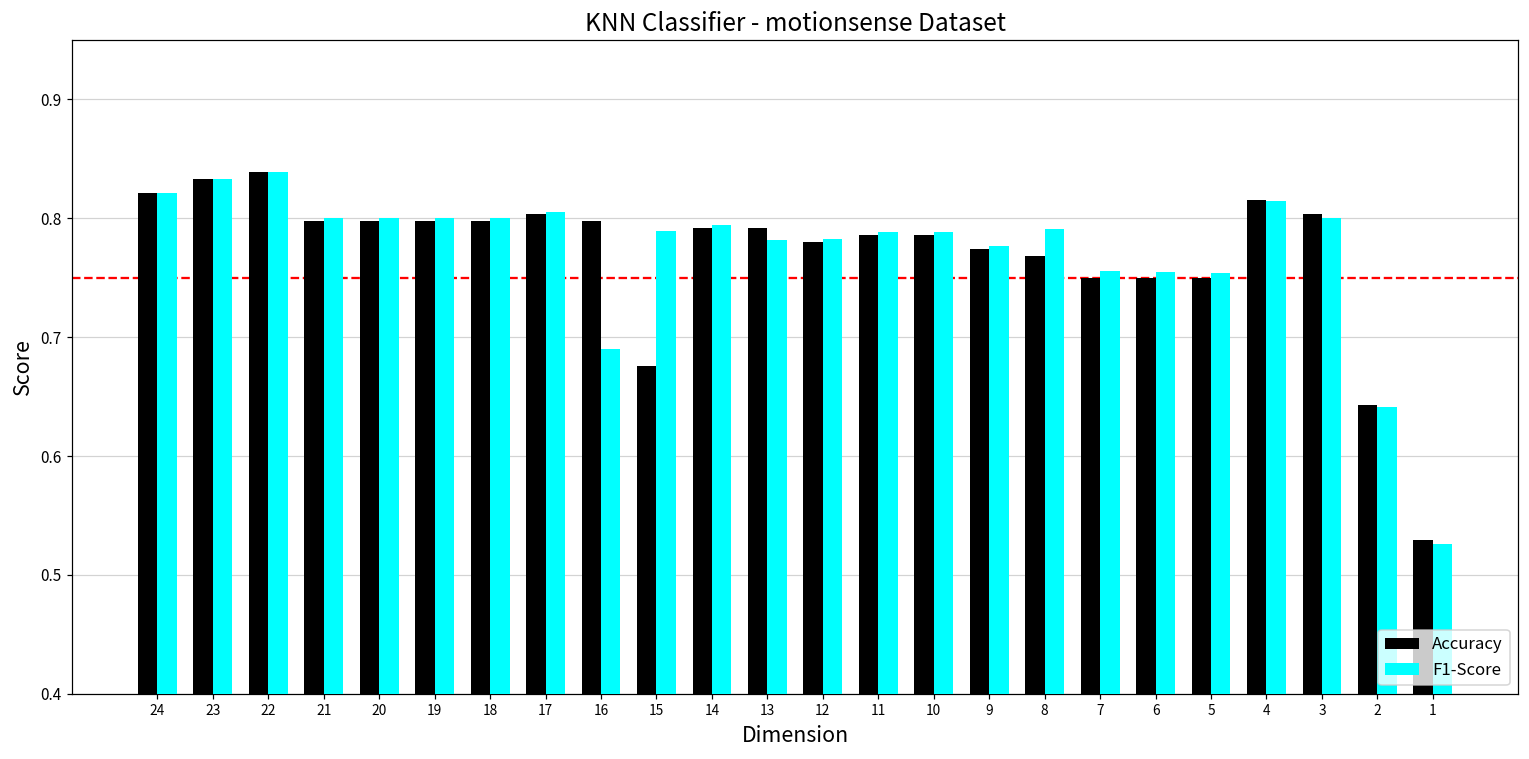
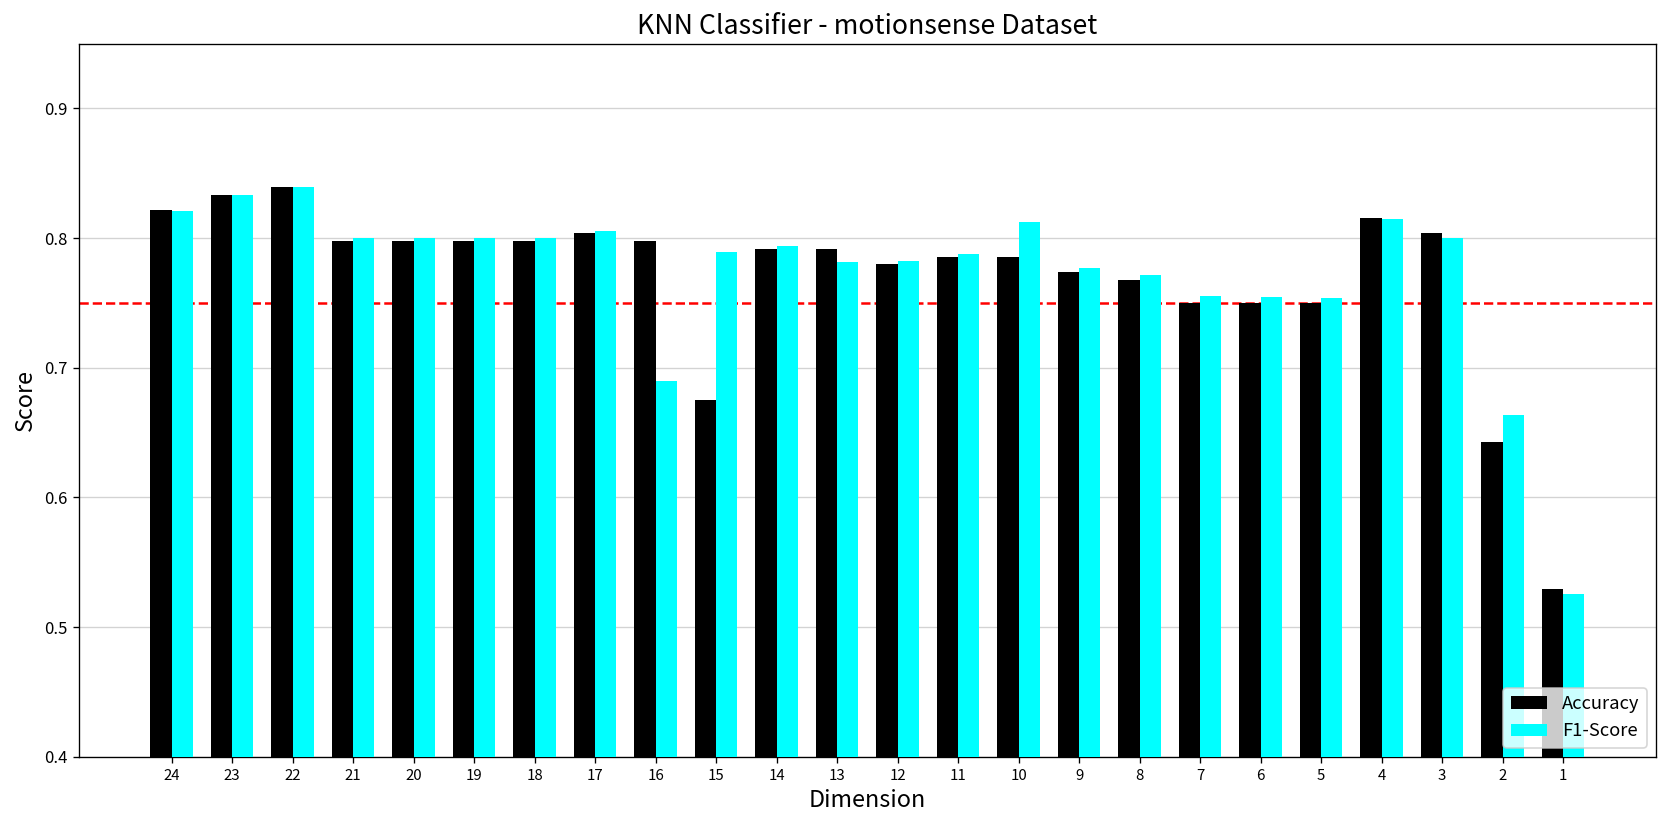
  {
    "Accuracy": {
      "24": 0.821,
      "23": 0.833,
      "22": 0.839,
      "21": 0.798,
      "20": 0.798,
      "19": 0.798,
      "18": 0.798,
      "17": 0.804,
      "16": 0.798,
      "15": 0.676,
      "14": 0.792,
      "13": 0.792,
      "12": 0.780,
      "11": 0.786,
      "10": 0.786,
      "9": 0.774,
      "8": 0.768,
      "7": 0.750,
      "6": 0.750,
      "5": 0.750,
      "4": 0.815,
      "3": 0.804,
      "2": 0.643,
      "1": 0.530
    },
    "F1-Score": {
      "24": 0.821,
      "23": 0.833,
      "22": 0.839,
      "21": 0.800,
      "20": 0.800,
      "19": 0.800,
      "18": 0.800,
      "17": 0.806,
      "16": 0.690,
      "15": 0.789,
      "14": 0.794,
      "13": 0.782,
      "12": 0.782,
      "11": 0.788,
-     "10": 0.788,
+     "10": 0.812,
      "9": 0.777,
-     "8": 0.791,
+     "8": 0.771,
      "7": 0.755,
      "6": 0.755,
      "5": 0.754,
      "4": 0.815,
      "3": 0.800,
-     "2": 0.641,
+     "2": 0.664,
      "1": 0.526
    }
  }
